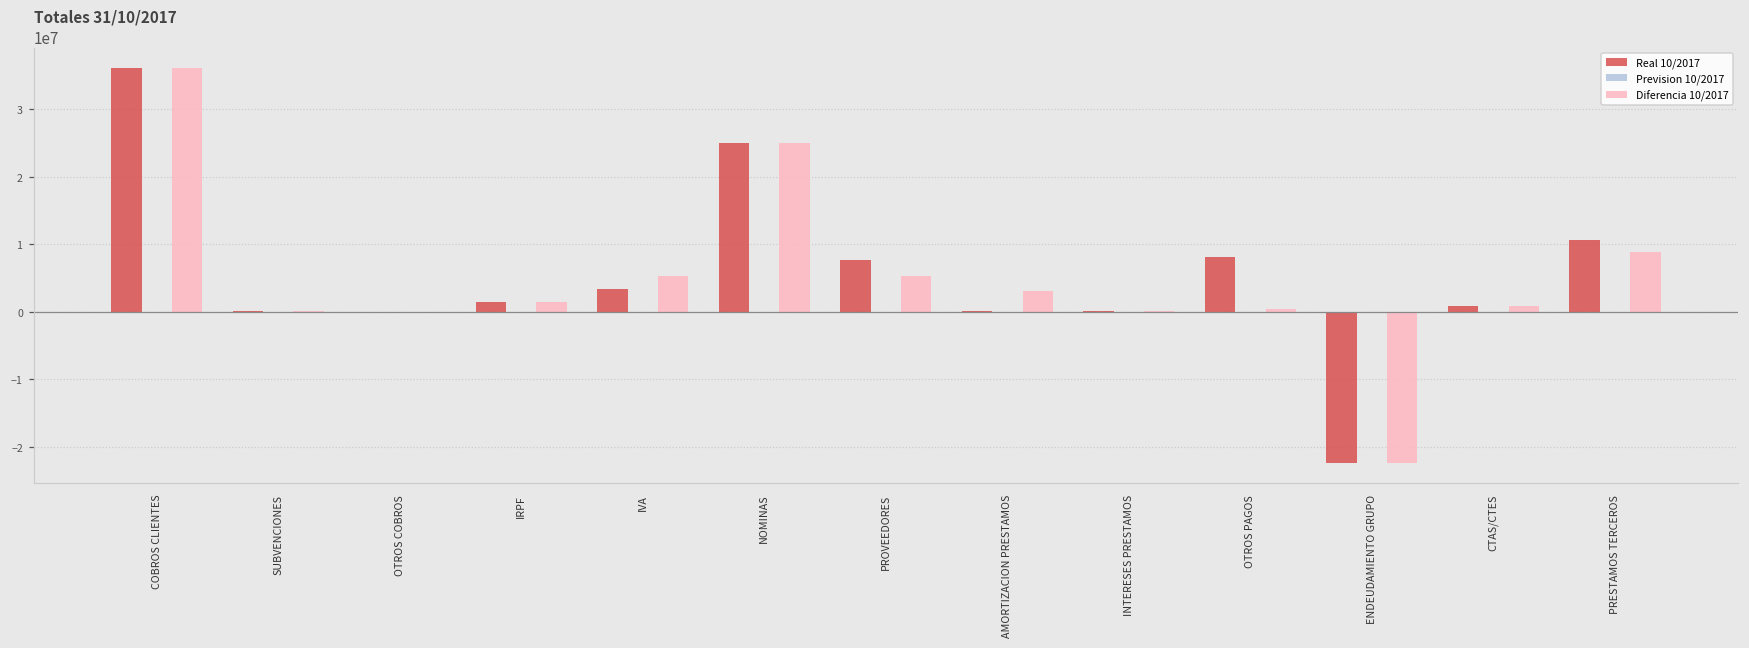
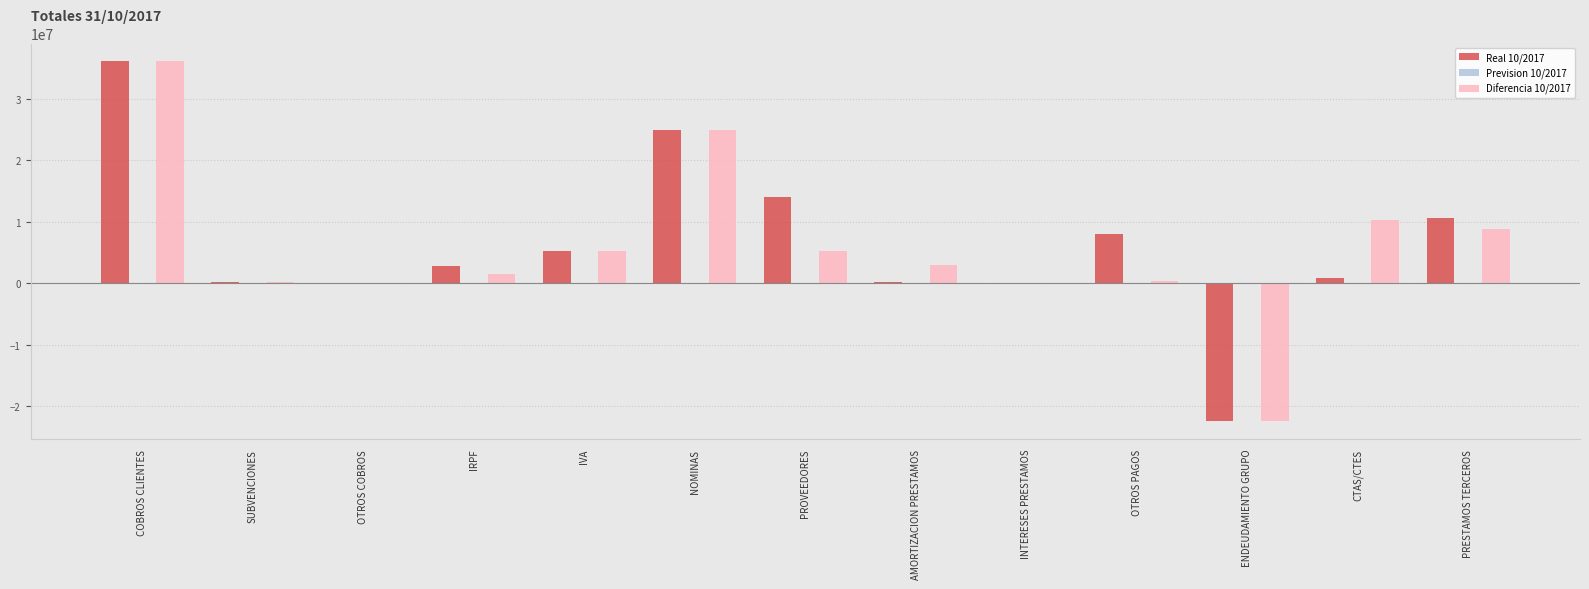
  {
    "Real 10/2017": {
      "COBROS CLIENTES": 36000000,
-     "IRPF": 1000000,
-     "IVA": 3000000,
+     "IRPF": 3000000,
+     "IVA": 5000000,
      "NOMINAS": 25000000,
-     "PROVEEDORES": 8000000,
+     "PROVEEDORES": 14000000,
      "OTROS PAGOS": 8000000,
      "ENDEUDAMIENTO GRUPO": -22000000,
      "CTAS/CTES": 1000000,
      "PRESTAMOS TERCEROS": 11000000
    },
    "Prevision 10/2017": {
      "COBROS CLIENTES": 0,
      "SUBVENCIONES": 0,
      "OTROS COBROS": 0,
      "IRPF": 0,
      "IVA": 0,
      "NOMINAS": 0,
      "PROVEEDORES": 0,
      "AMORTIZACION PRESTAMOS": 0,
      "INTERESES PRESTAMOS": 0,
      "OTROS PAGOS": 0,
      "ENDEUDAMIENTO GRUPO": 0,
      "CTAS/CTES": 0,
      "PRESTAMOS TERCEROS": 0
    },
    "Diferencia 10/2017": {
      "COBROS CLIENTES": 36000000,
      "IRPF": 1000000,
      "IVA": 5000000,
      "NOMINAS": 25000000,
      "PROVEEDORES": 5000000,
      "AMORTIZACION PRESTAMOS": 3000000,
      "ENDEUDAMIENTO GRUPO": -22000000,
-     "CTAS/CTES": 1000000,
+     "CTAS/CTES": 10000000,
      "PRESTAMOS TERCEROS": 9000000
    }
  }
